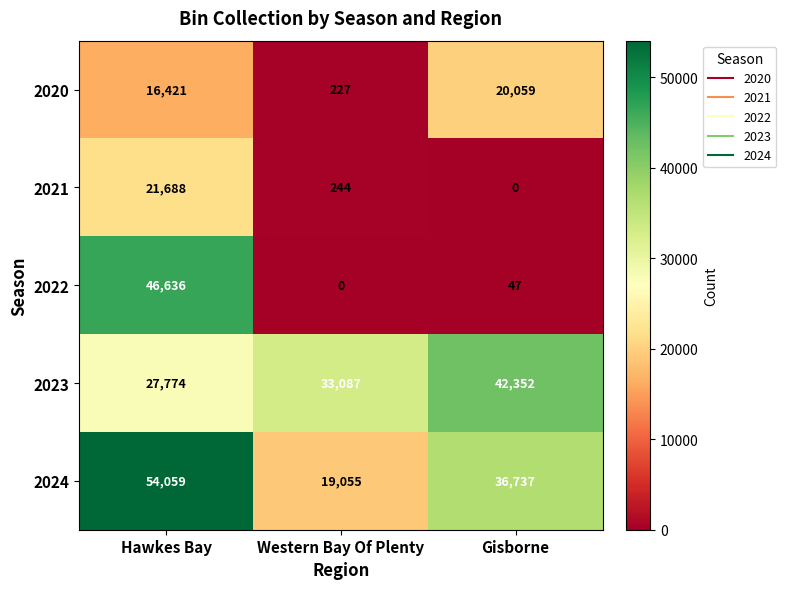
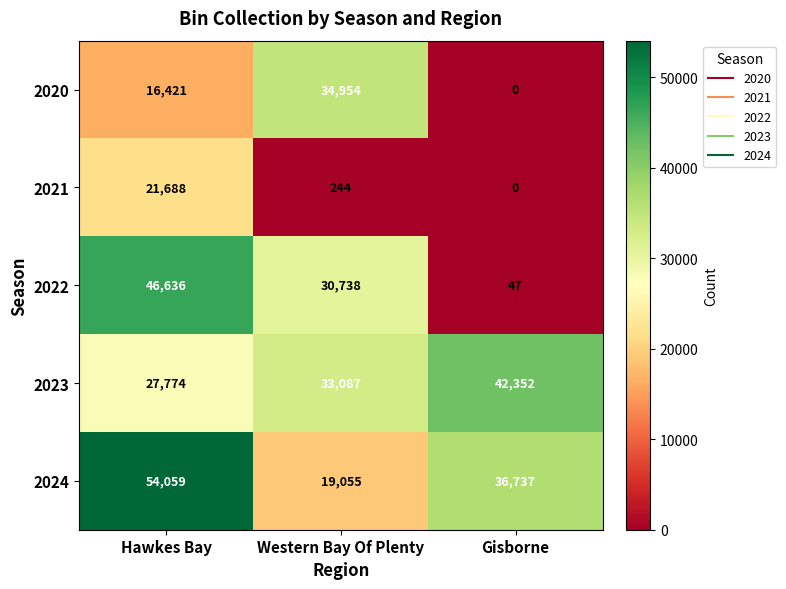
  {
    "2020": {
      "Hawkes Bay": "16,421",
-     "Western Bay Of Plenty": "227",
-     "Gisborne": "20,059"
+     "Western Bay Of Plenty": "34,954",
+     "Gisborne": "0"
    },
    "2021": {
      "Hawkes Bay": "21,688",
      "Western Bay Of Plenty": "244",
      "Gisborne": "0"
    },
    "2022": {
      "Hawkes Bay": "46,636",
-     "Western Bay Of Plenty": "0",
+     "Western Bay Of Plenty": "30,738",
      "Gisborne": "47"
    },
    "2023": {
      "Hawkes Bay": "27,774",
      "Western Bay Of Plenty": "33,087",
      "Gisborne": "42,352"
    },
    "2024": {
      "Hawkes Bay": "54,059",
      "Western Bay Of Plenty": "19,055",
      "Gisborne": "36,737"
    }
  }
